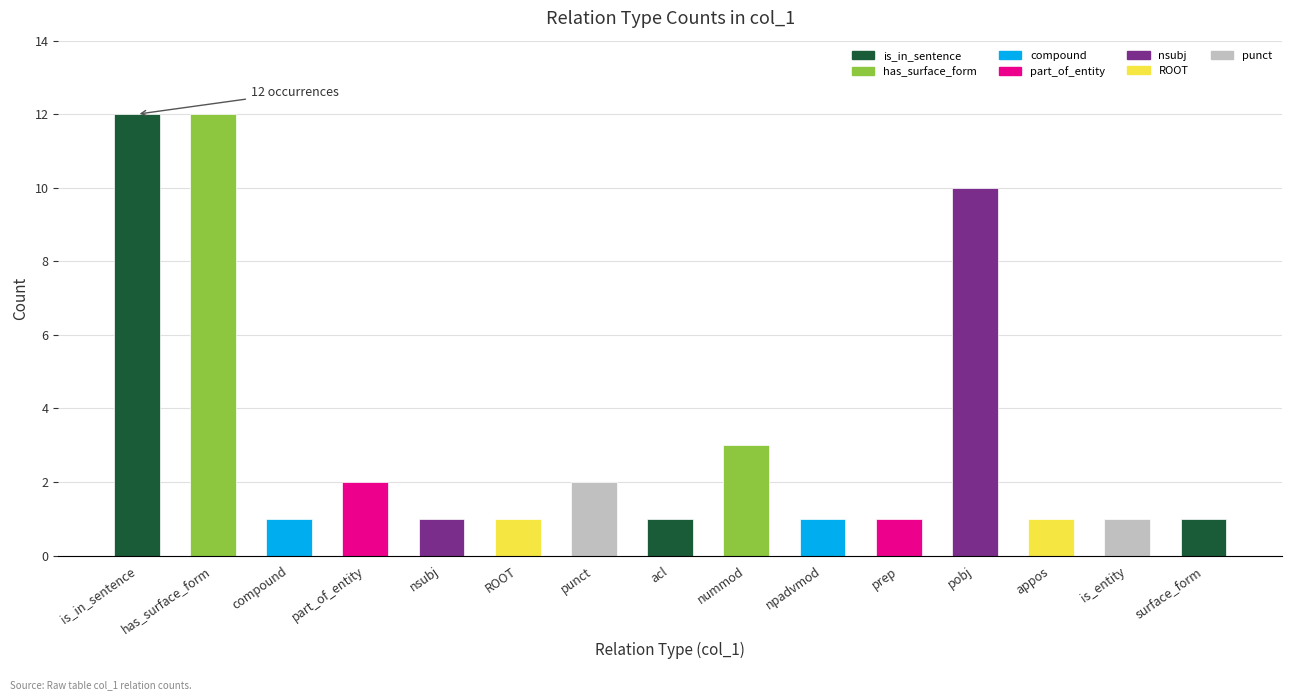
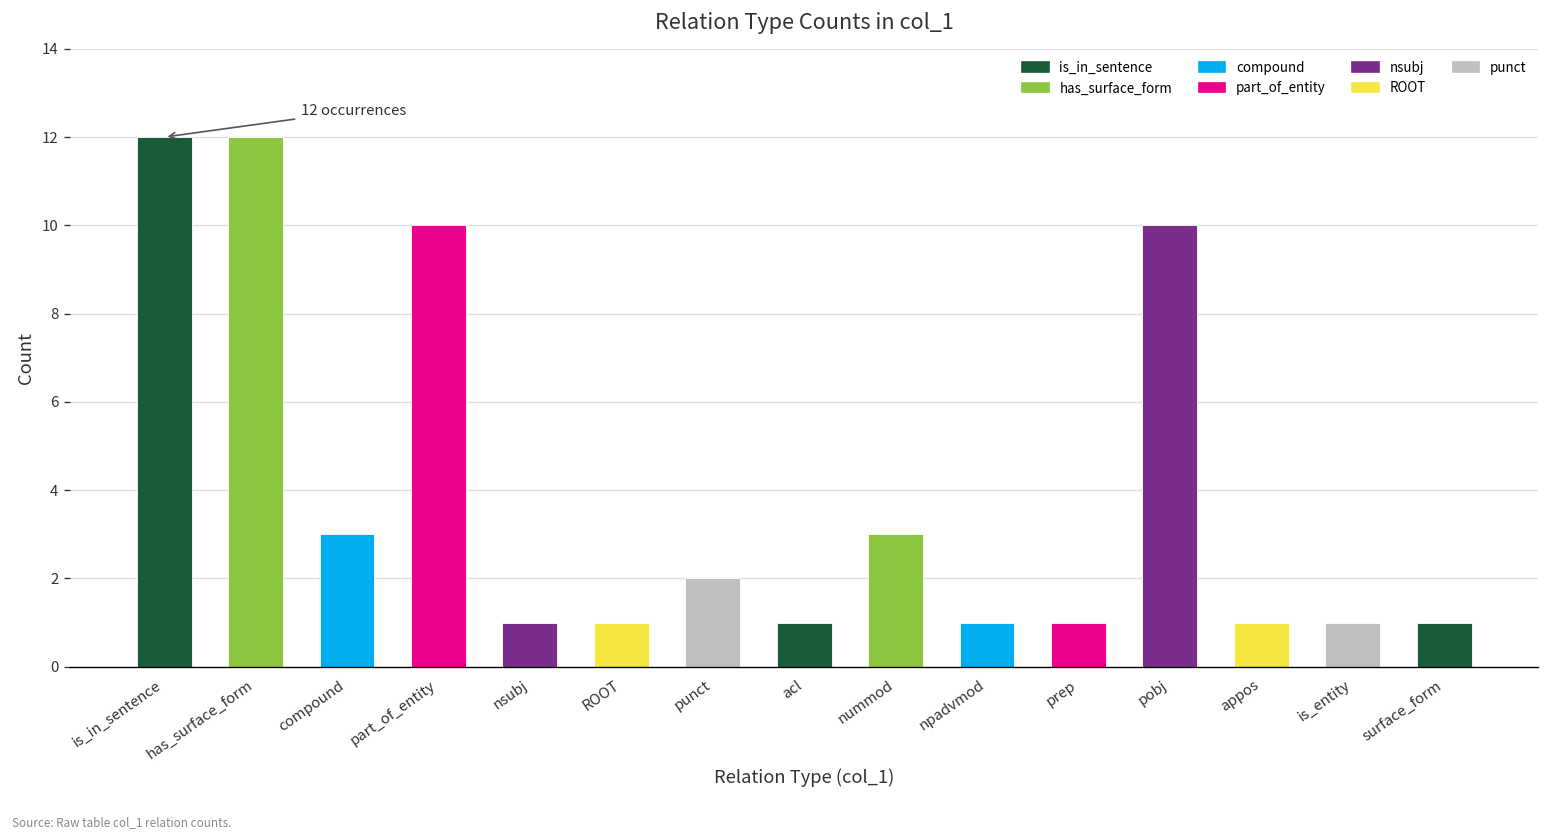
  {
    "is_in_sentence": 12,
-   "compound": 1,
-   "part_of_entity": 2,
+   "compound": 3,
+   "part_of_entity": 10,
    "nsubj": 1,
    "ROOT": 1,
    "punct": 2,
    "acl": 1,
    "nummod": 3,
    "npadvmod": 1,
    "prep": 1,
    "pobj": 10,
    "appos": 1,
    "is_entity": 1,
    "surface_form": 1
  }
